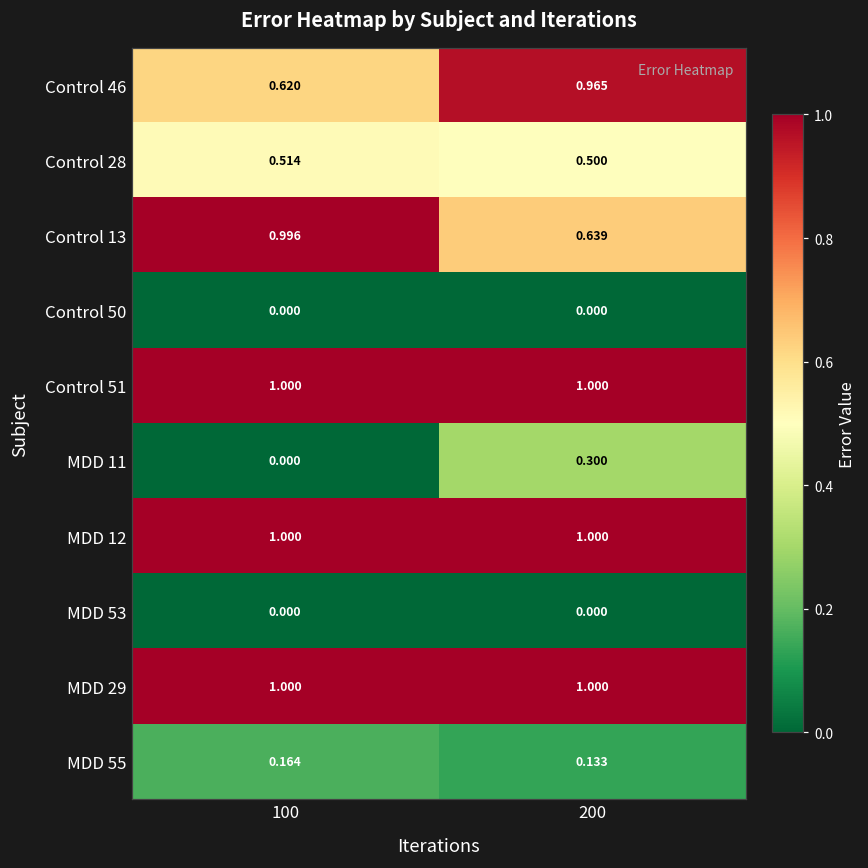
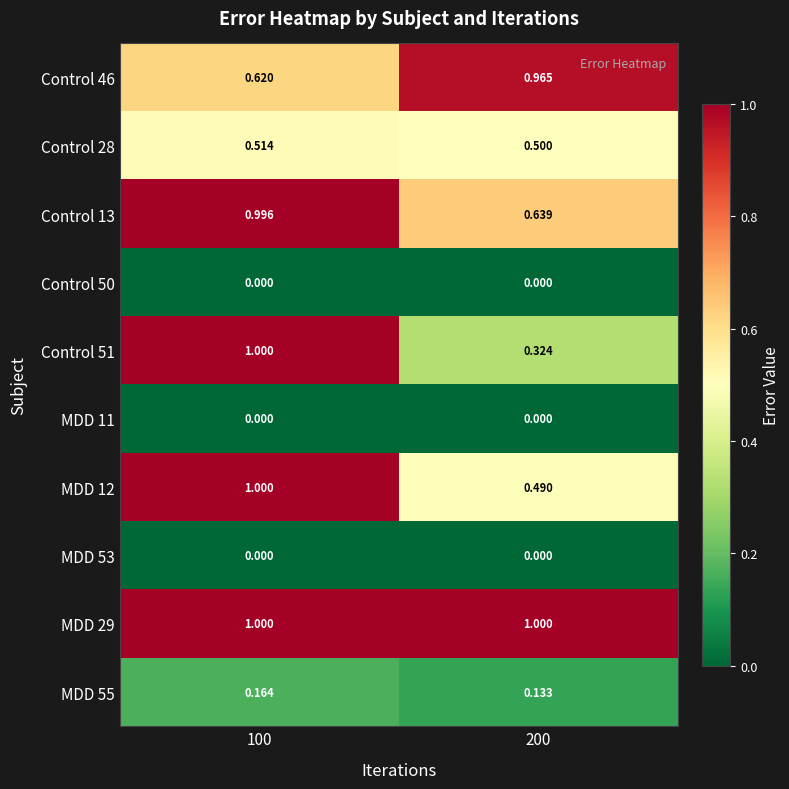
  {
    "Control 46": {
      "100": 0.620
    },
    "Control 28": {
      "100": 0.514,
      "200": 0.500
    },
    "Control 13": {
      "100": 0.996,
      "200": 0.639
    },
    "Control 50": {
      "100": 0.000,
      "200": 0.000
    },
    "Control 51": {
      "100": 1.000,
-     "200": 1.000
+     "200": 0.324
    },
    "MDD 11": {
      "100": 0.000,
-     "200": 0.300
+     "200": 0.000
    },
    "MDD 12": {
      "100": 1.000,
-     "200": 1.000
+     "200": 0.490
    },
    "MDD 53": {
      "100": 0.000,
      "200": 0.000
    },
    "MDD 29": {
      "100": 1.000,
      "200": 1.000
    },
    "MDD 55": {
      "100": 0.164,
      "200": 0.133
    }
  }
